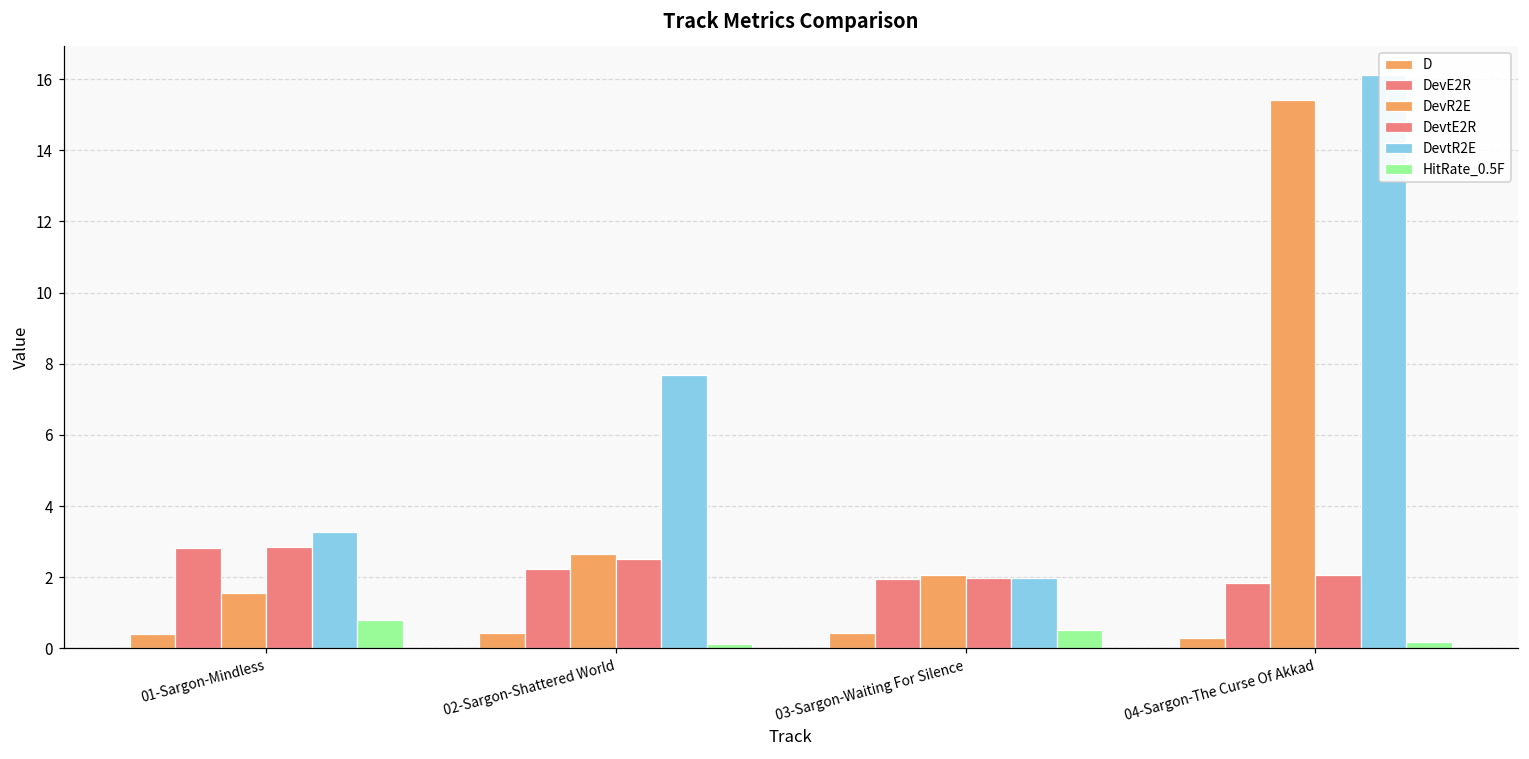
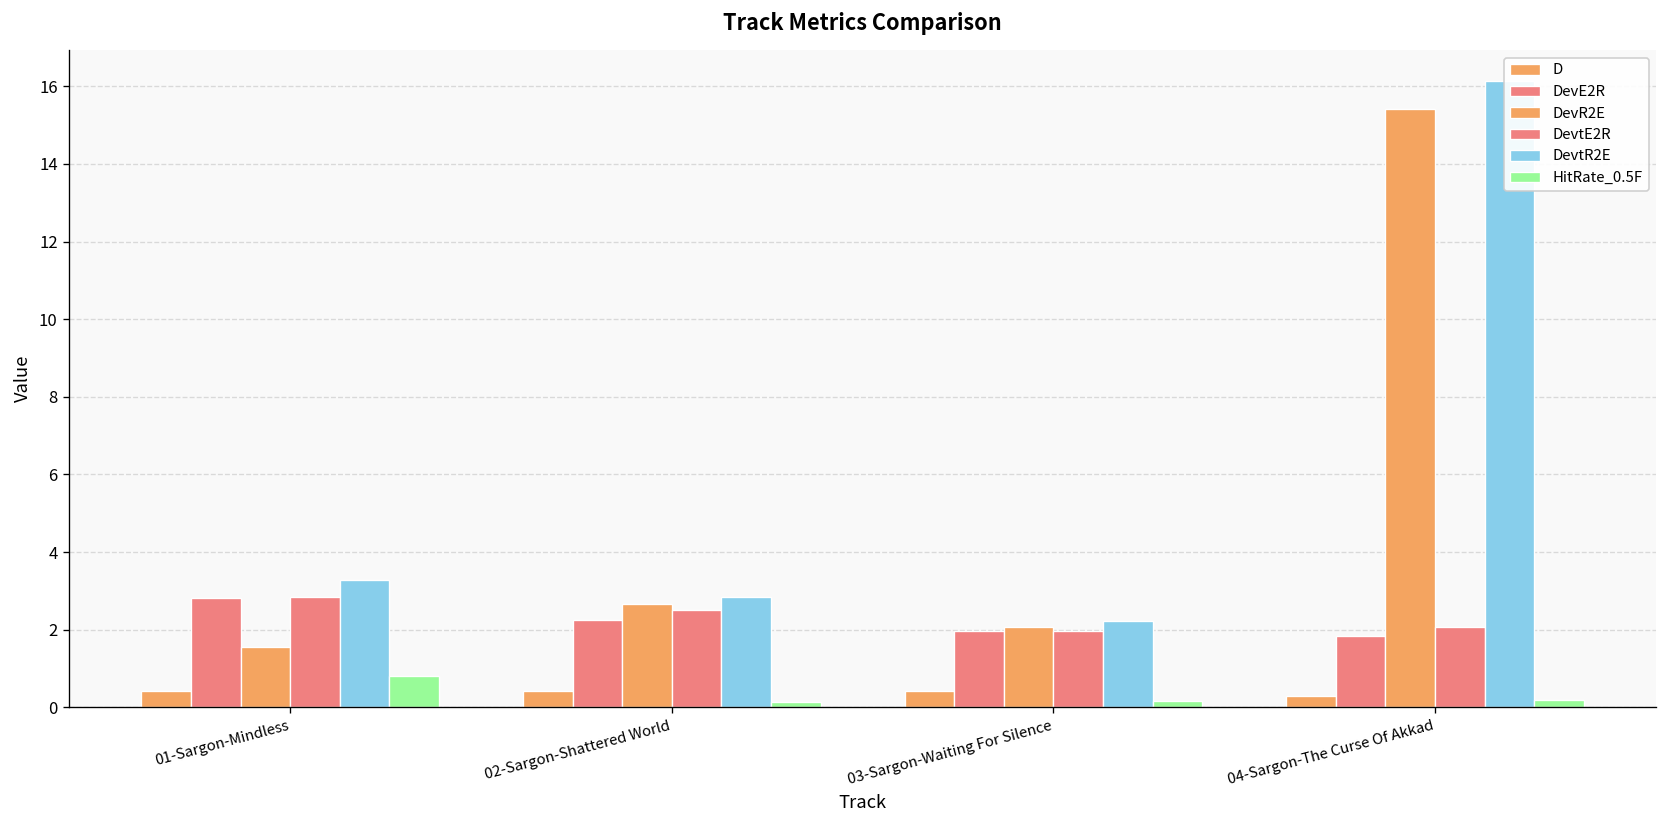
  {
    "DevtR2E": {
      "01-Sargon-Mindless": 3.3,
-     "02-Sargon-Shattered World": 7.7,
-     "03-Sargon-Waiting For Silence": 2.0
+     "02-Sargon-Shattered World": 2.8,
+     "03-Sargon-Waiting For Silence": 2.2
    },
    "HitRate_0.5F": {
      "01-Sargon-Mindless": 0.8,
      "02-Sargon-Shattered World": 0.1,
-     "03-Sargon-Waiting For Silence": 0.5,
+     "03-Sargon-Waiting For Silence": 0.2,
      "04-Sargon-The Curse Of Akkad": 0.2
    }
  }
